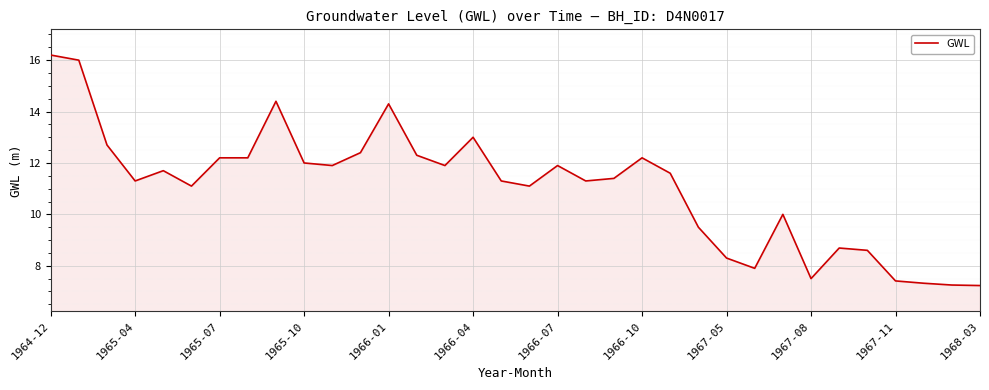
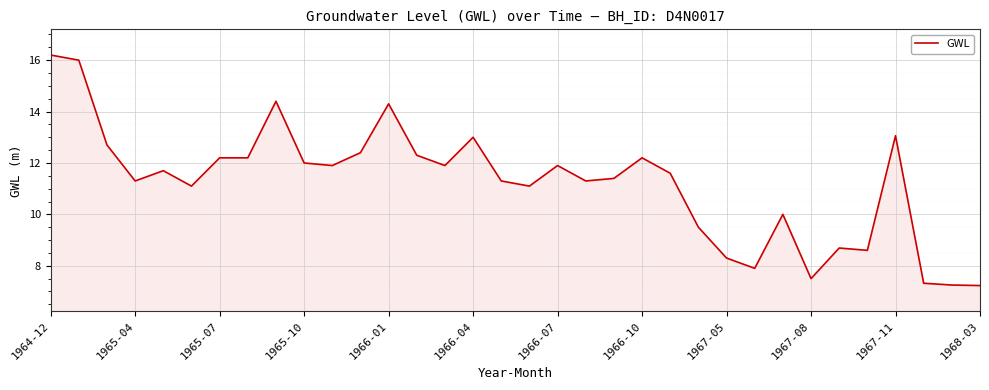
  {
    "1964-12": 16.2,
    "1965-04": 11.3,
    "1965-07": 12.2,
    "1965-10": 12.0,
    "1966-01": 14.3,
    "1966-04": 13.0,
    "1966-07": 11.9,
    "1966-10": 12.2,
    "1967-05": 8.3,
    "1967-08": 7.5,
-   "1967-11": 7.4,
+   "1967-11": 13.1,
    "1968-03": 7.2
  }
